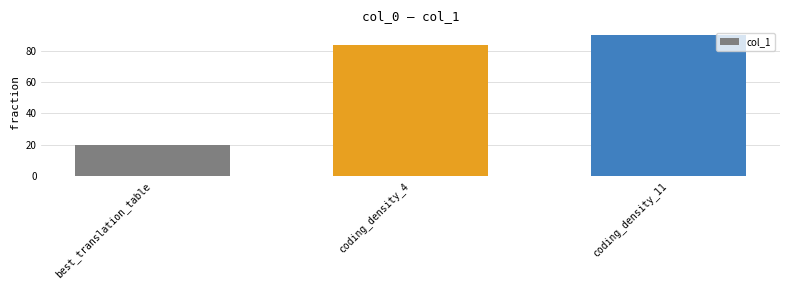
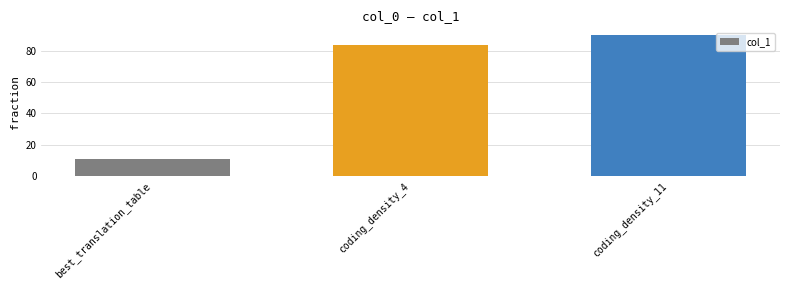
  {
-   "best_translation_table": 20,
+   "best_translation_table": 11,
    "coding_density_4": 84,
    "coding_density_11": 90
  }
